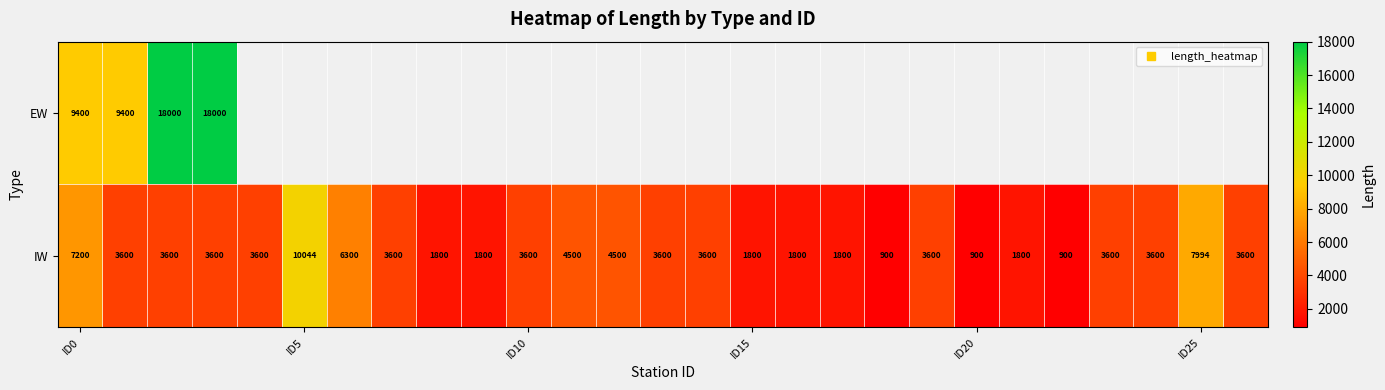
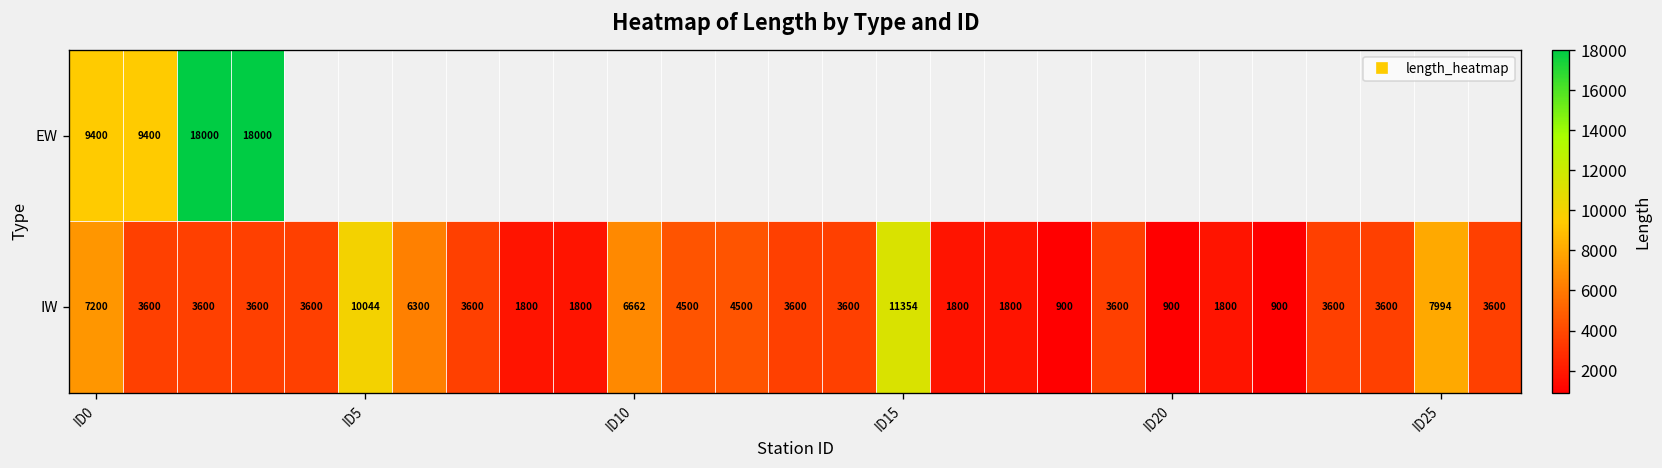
  {
    "EW": {
      "ID0": 9400
    },
    "IW": {
      "ID0": 7200,
      "ID5": 10044,
-     "ID10": 3600,
-     "ID15": 1800,
+     "ID10": 6662,
+     "ID15": 11354,
      "ID20": 900,
      "ID25": 7994
    }
  }
